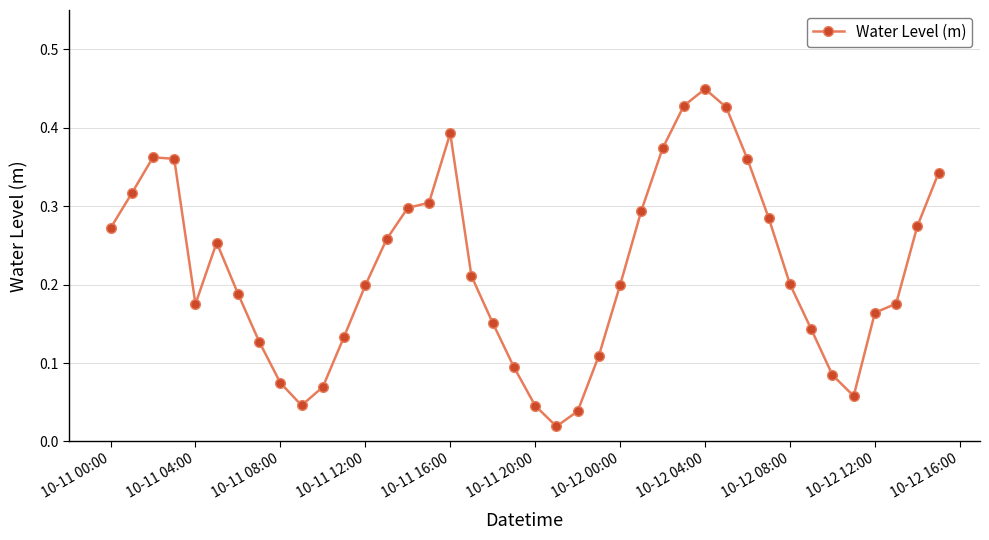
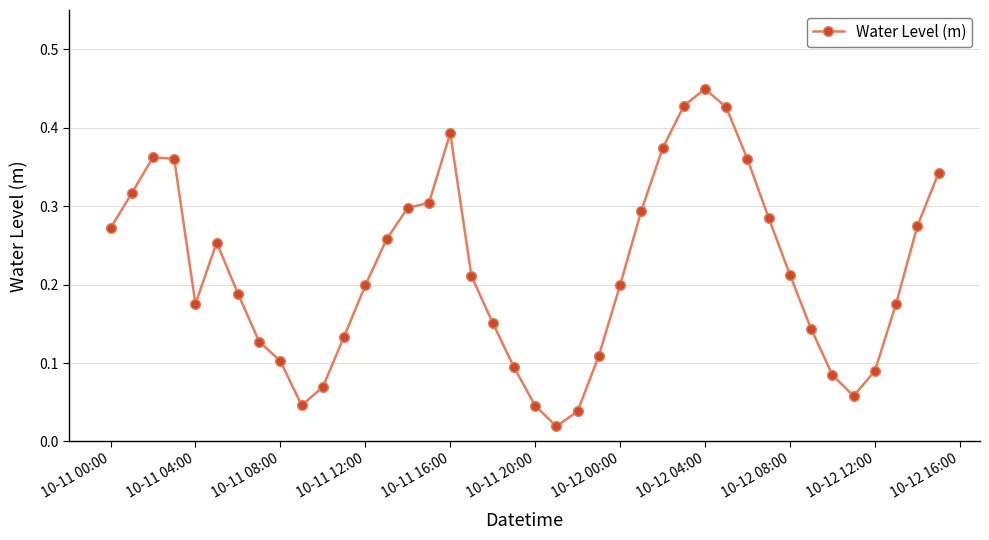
  {
    "10-11 00:00": 0.27,
    "10-11 04:00": 0.18,
-   "10-11 08:00": 0.07,
+   "10-11 08:00": 0.10,
    "10-11 12:00": 0.20,
    "10-11 16:00": 0.39,
    "10-11 20:00": 0.05,
    "10-12 00:00": 0.20,
    "10-12 04:00": 0.45,
-   "10-12 08:00": 0.20,
-   "10-12 12:00": 0.16
+   "10-12 08:00": 0.21,
+   "10-12 12:00": 0.09
  }
